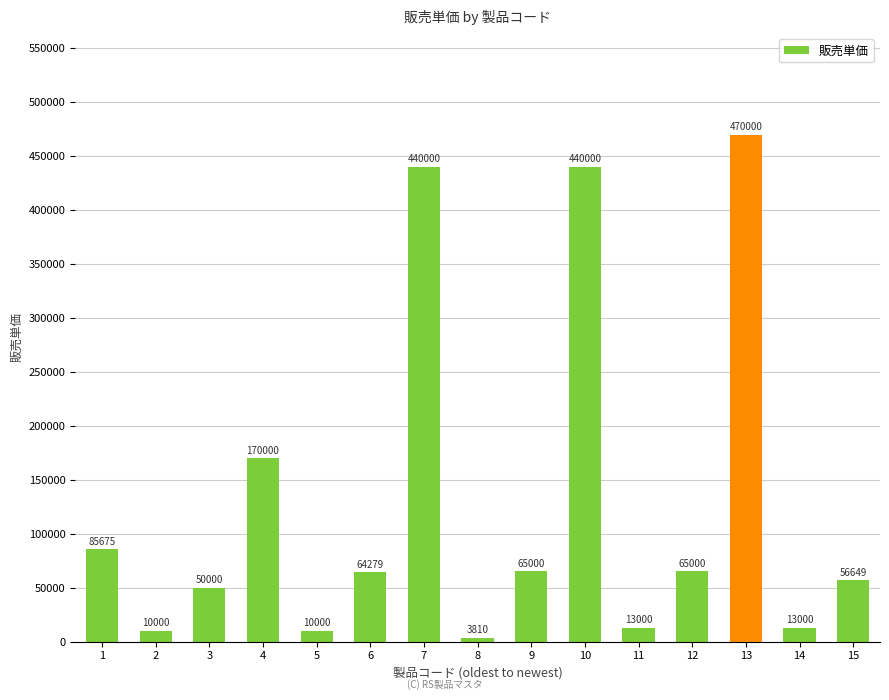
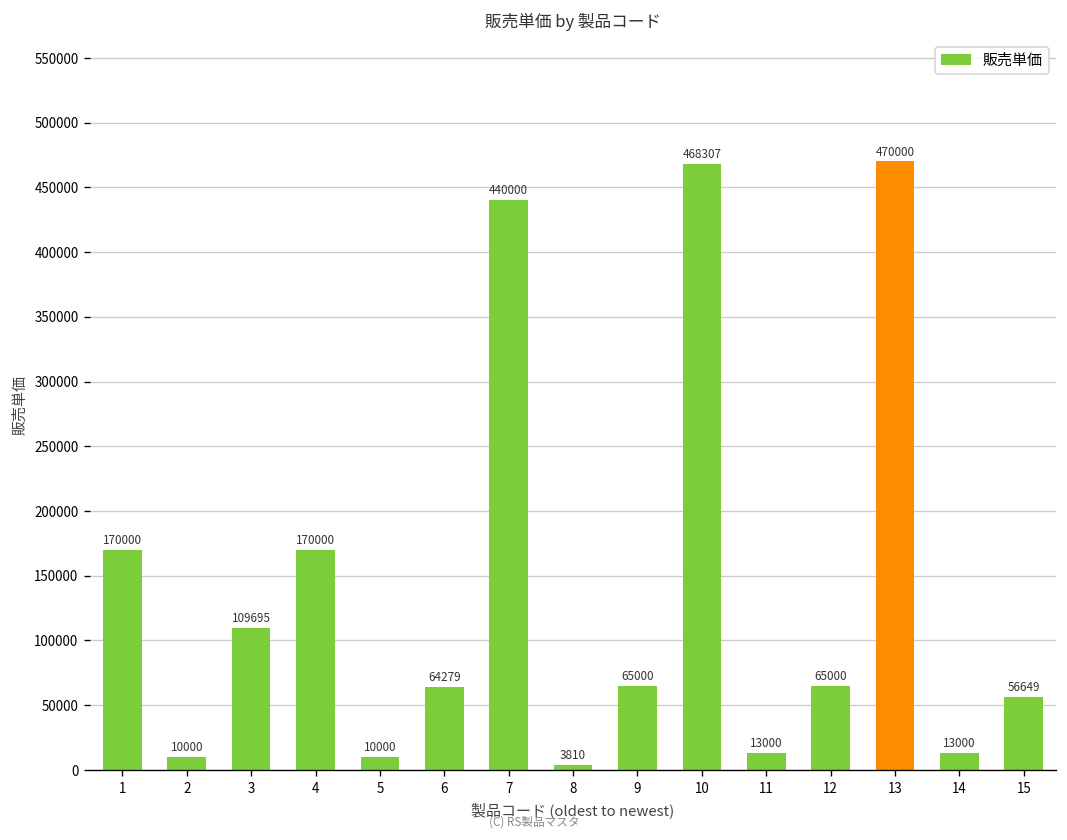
  {
-   "1": 85675,
+   "1": 170000,
    "2": 10000,
-   "3": 50000,
+   "3": 109695,
    "4": 170000,
    "5": 10000,
    "6": 64279,
    "7": 440000,
    "8": 3810,
    "9": 65000,
-   "10": 440000,
+   "10": 468307,
    "11": 13000,
    "12": 65000,
    "13": 470000,
    "14": 13000,
    "15": 56649
  }
